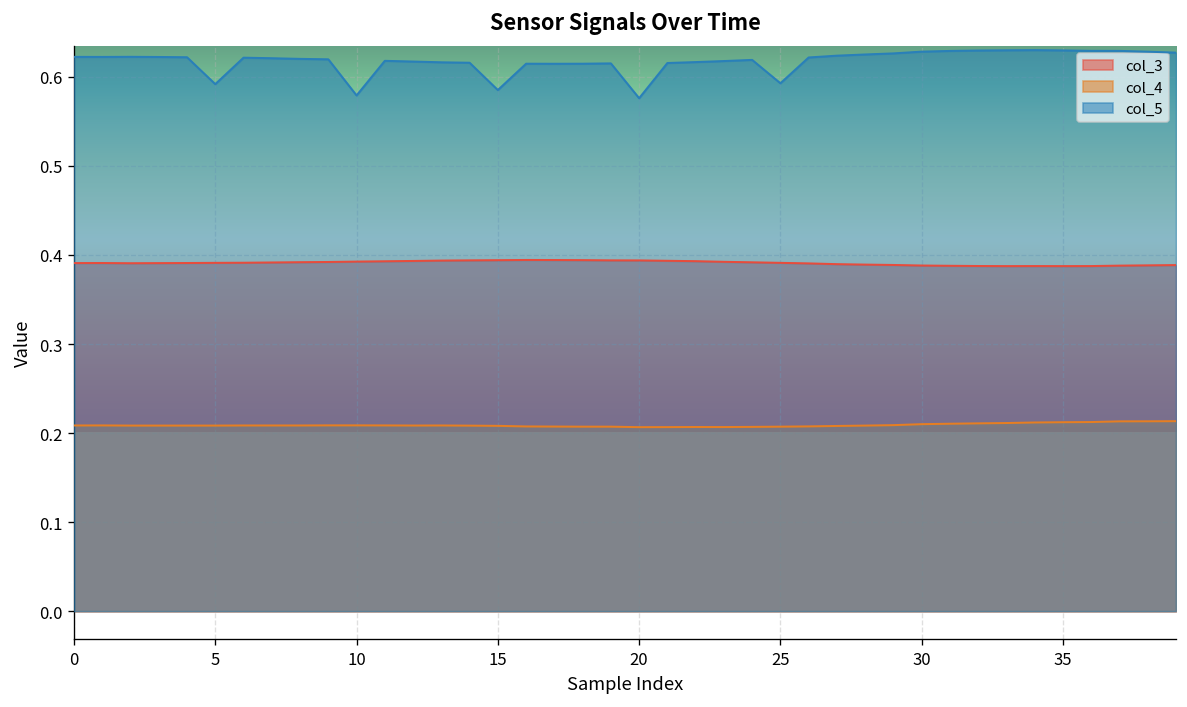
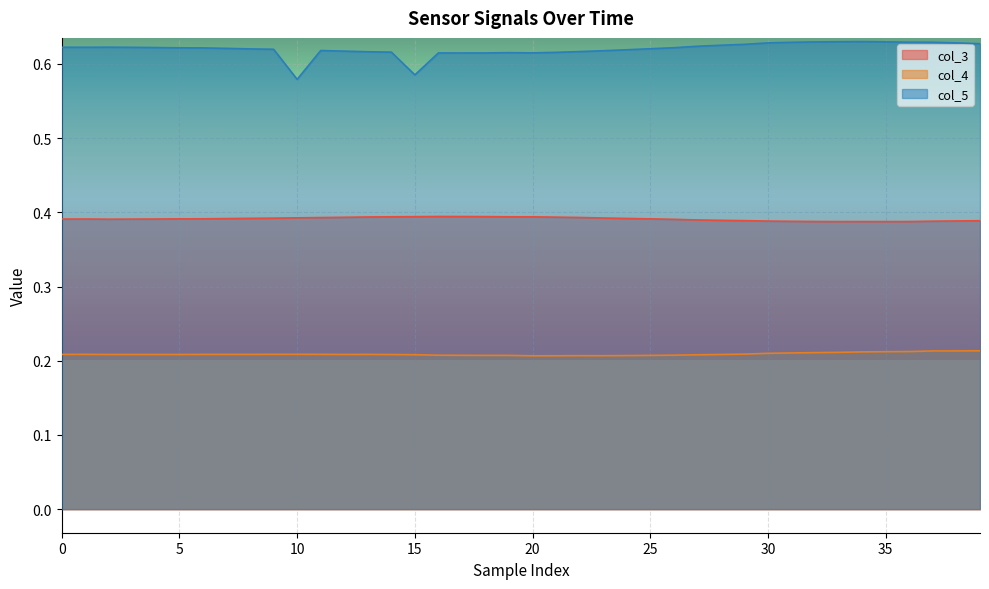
  {
    "col_5": {
      "0": 0.62,
-     "5": 0.59,
+     "5": 0.62,
      "10": 0.58,
      "15": 0.59,
-     "20": 0.58,
-     "25": 0.59,
+     "20": 0.61,
+     "25": 0.62,
      "30": 0.63,
      "35": 0.63
    }
  }
